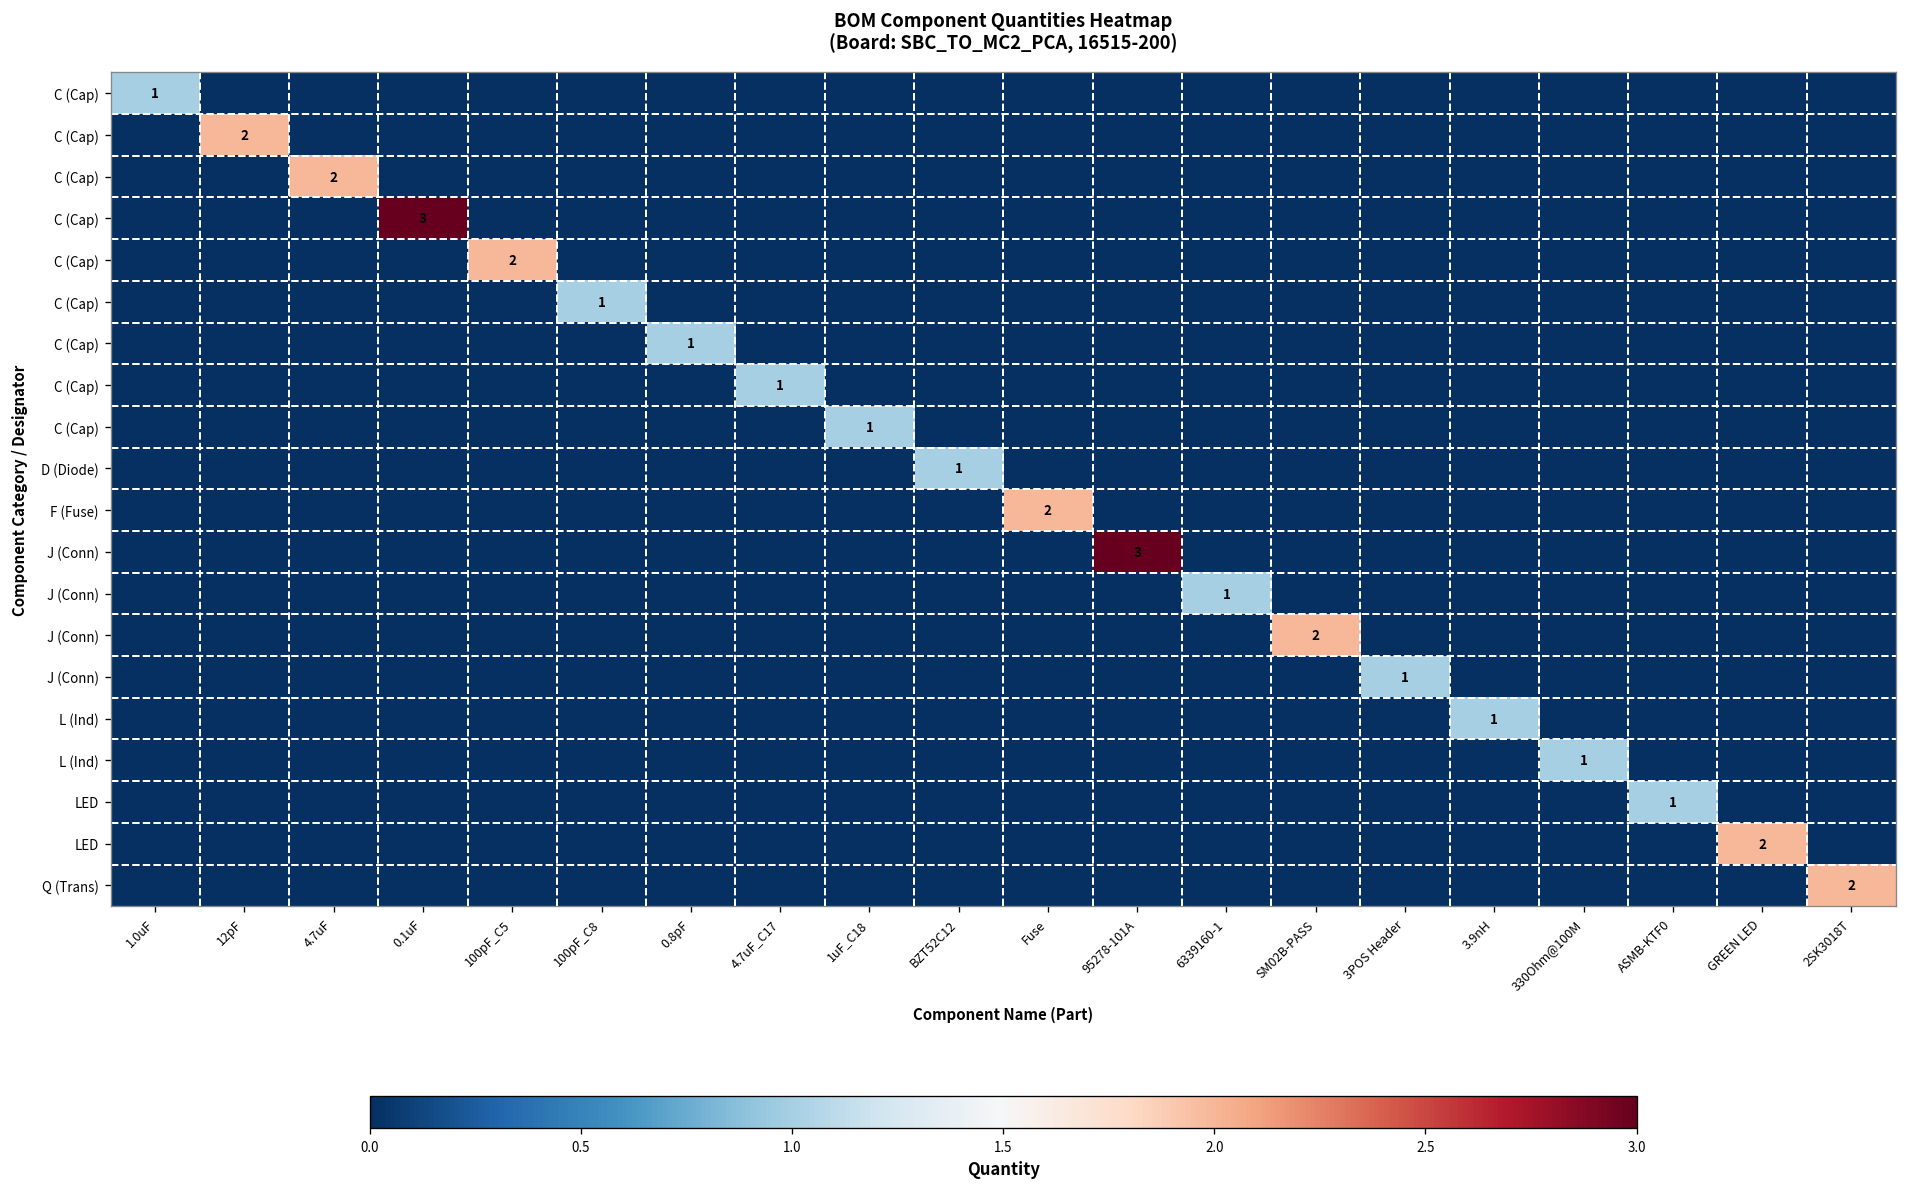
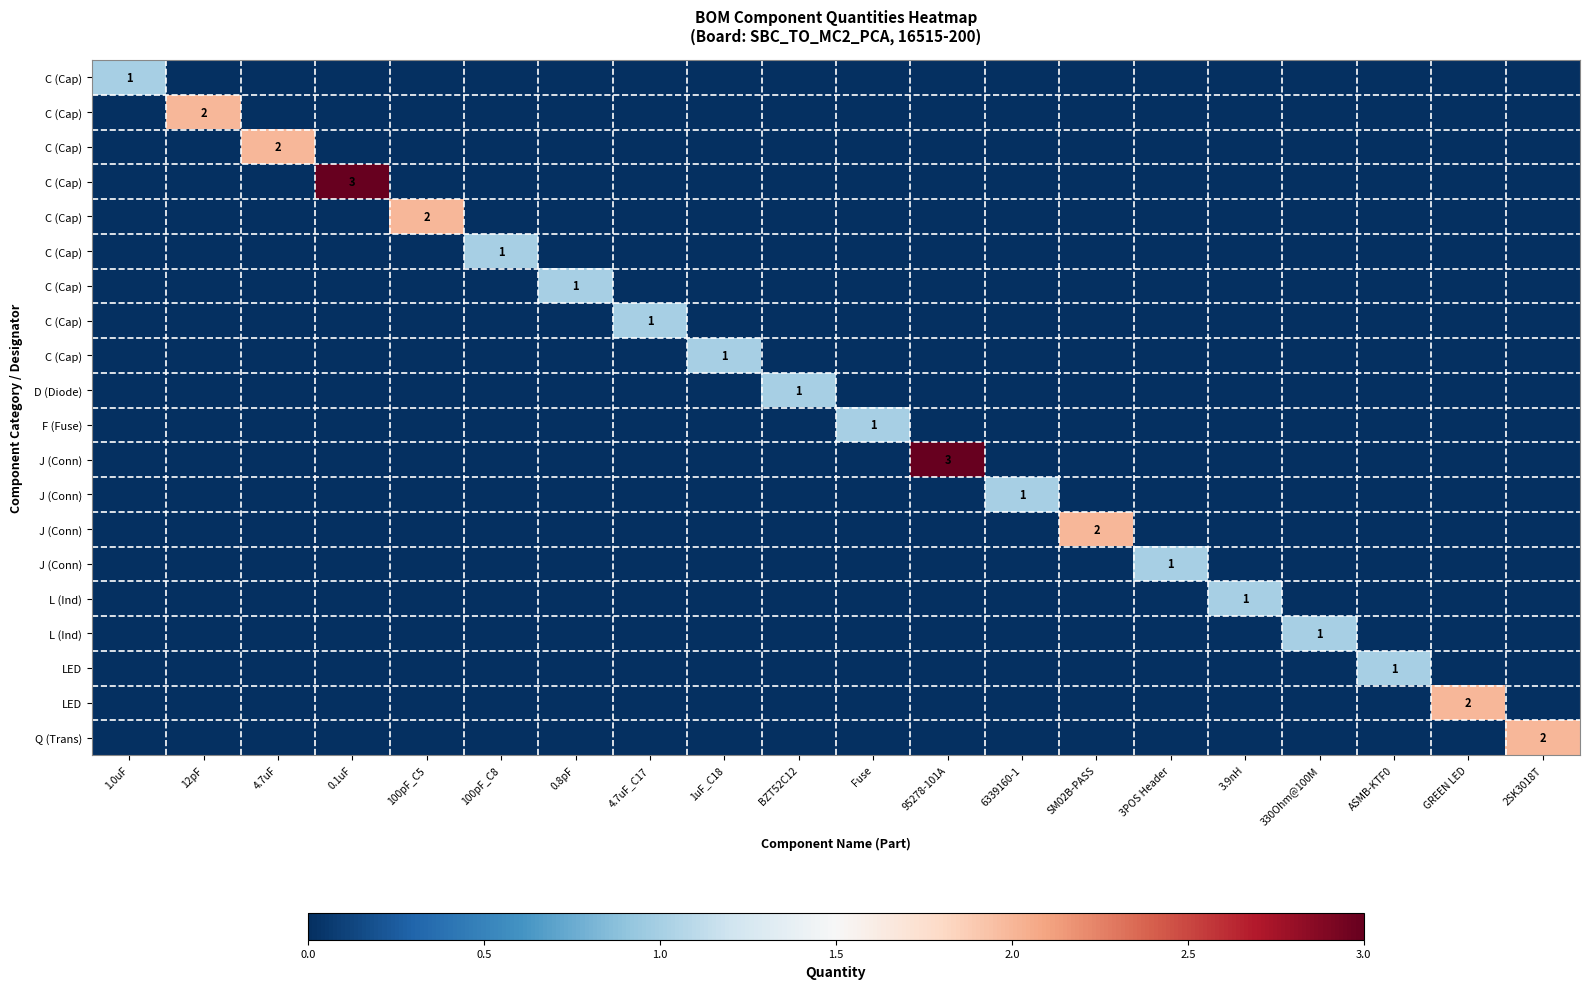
  {
    "D (Diode)": {
      "BZT52C12": 1
    },
    "F (Fuse)": {
-     "Fuse": 2
+     "Fuse": 1
    },
    "Q (Trans)": {
      "2SK3018T": 2
    }
  }
